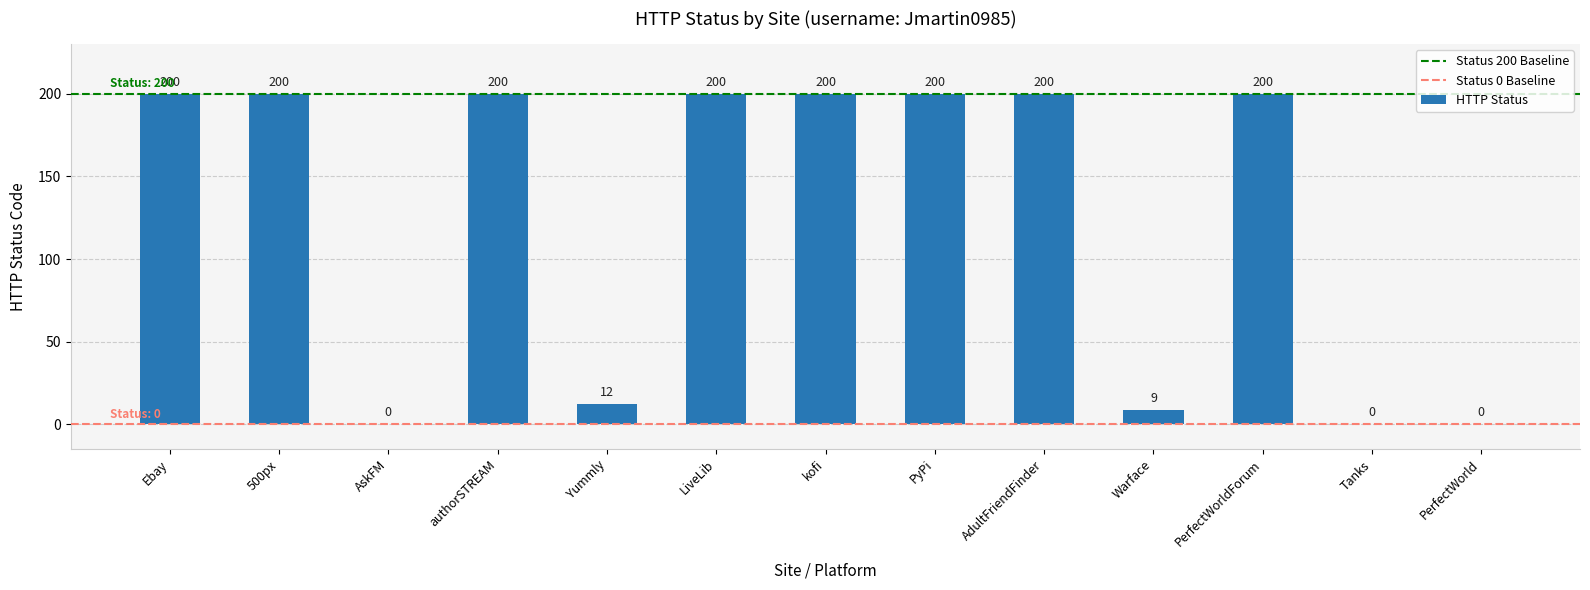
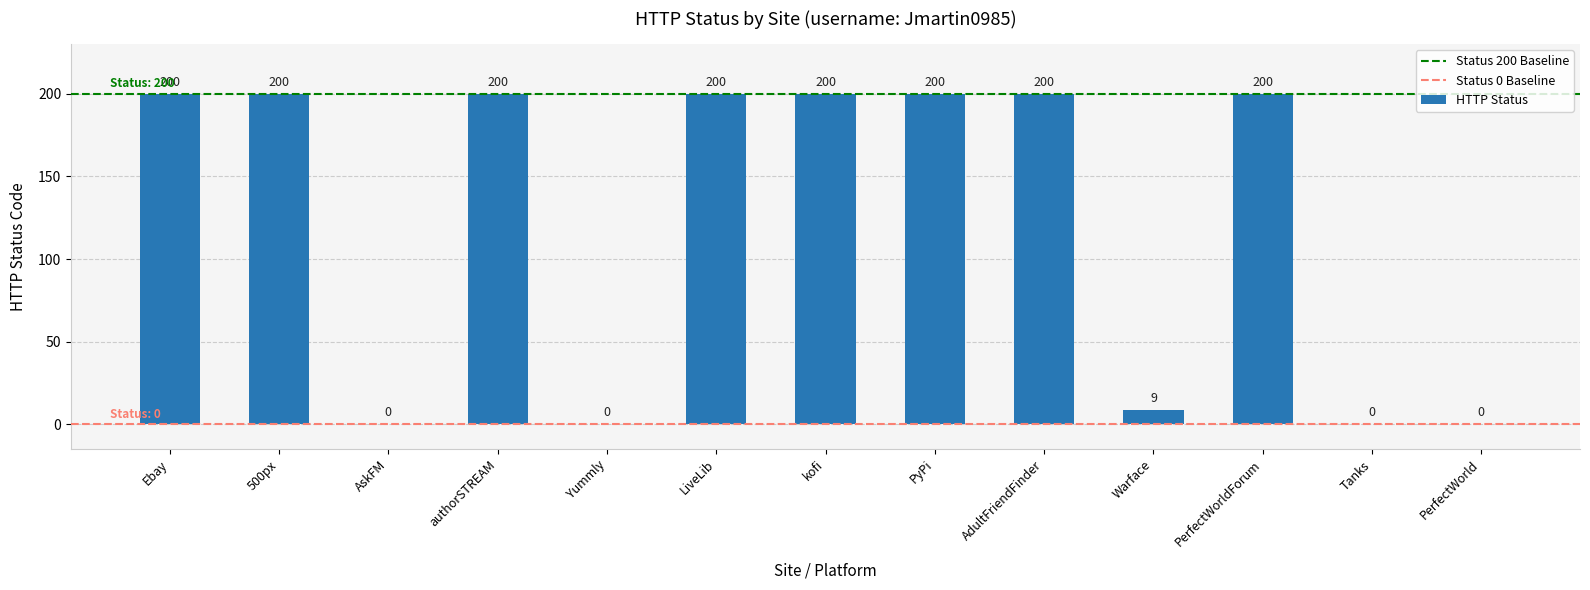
  {
    "500px": 200,
    "AskFM": 0,
    "authorSTREAM": 200,
-   "Yummly": 12,
+   "Yummly": 0,
    "LiveLib": 200,
    "kofi": 200,
    "PyPi": 200,
    "AdultFriendFinder": 200,
    "Warface": 9,
    "PerfectWorldForum": 200,
    "Tanks": 0,
    "PerfectWorld": 0
  }
